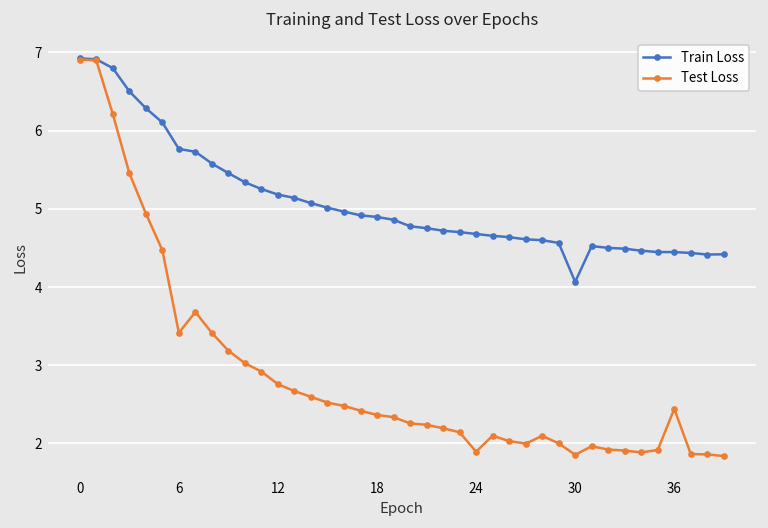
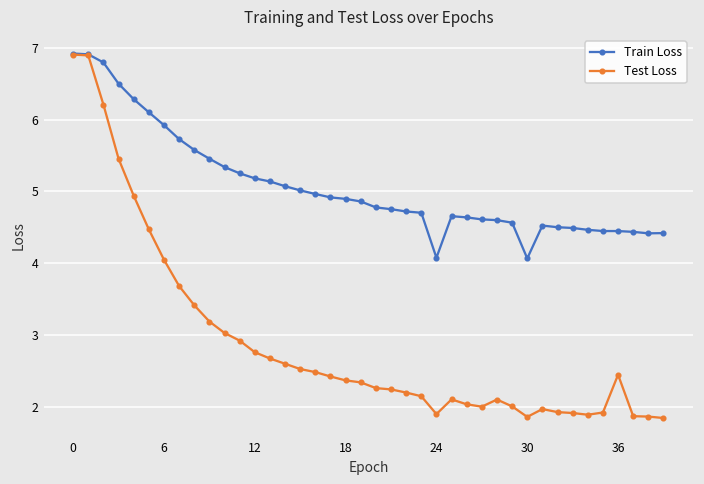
  {
    "Train Loss": {
-     "6": 5.8,
+     "6": 5.9,
      "12": 5.2,
      "18": 4.9,
-     "24": 4.7,
+     "24": 4.1,
      "30": 4.1,
      "36": 4.4
    },
    "Test Loss": {
-     "6": 3.4,
+     "6": 4.0,
      "12": 2.8,
      "18": 2.4,
      "24": 1.9,
      "30": 1.9,
      "36": 2.4
    }
  }
